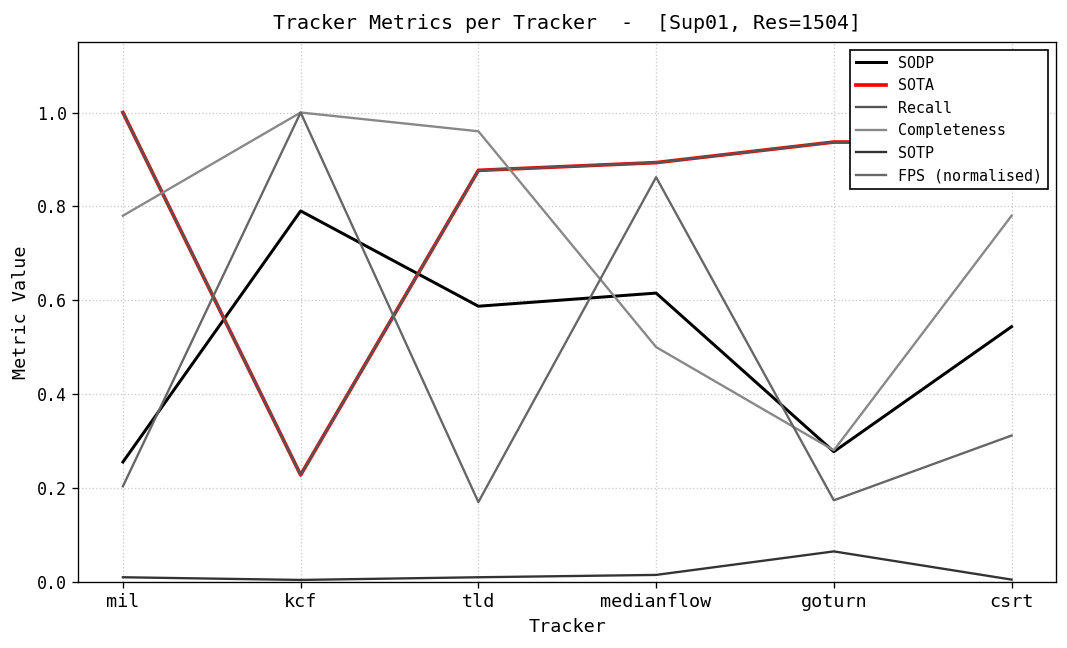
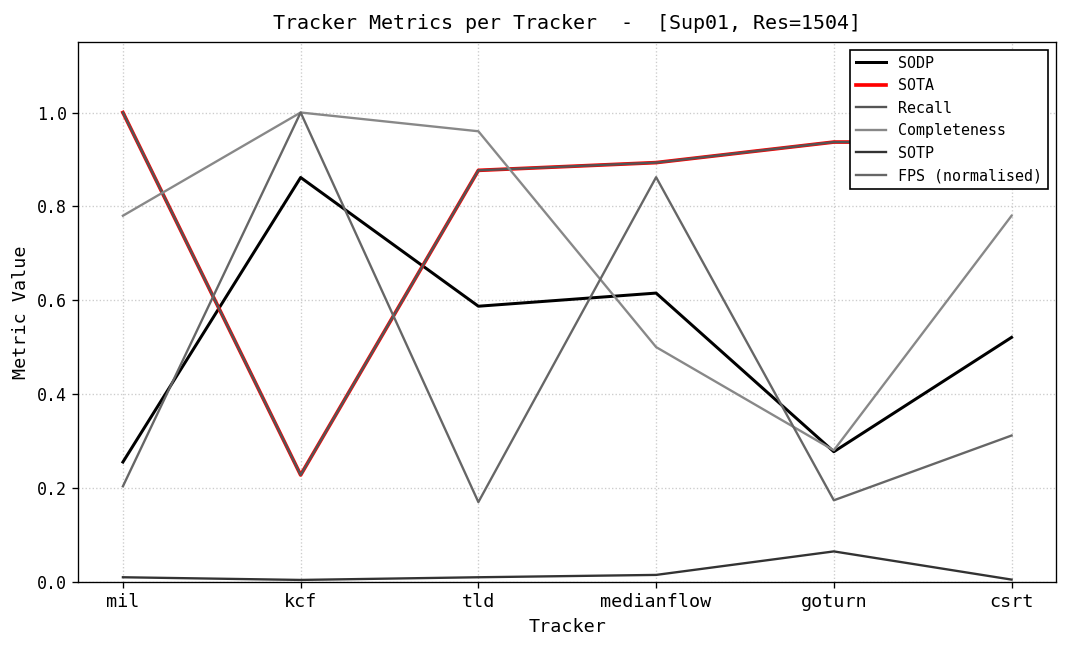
  {
    "SODP": {
      "mil": 0.26,
-     "kcf": 0.79,
+     "kcf": 0.86,
      "tld": 0.59,
      "medianflow": 0.62,
-     "csrt": 0.54
+     "csrt": 0.52
    }
  }
